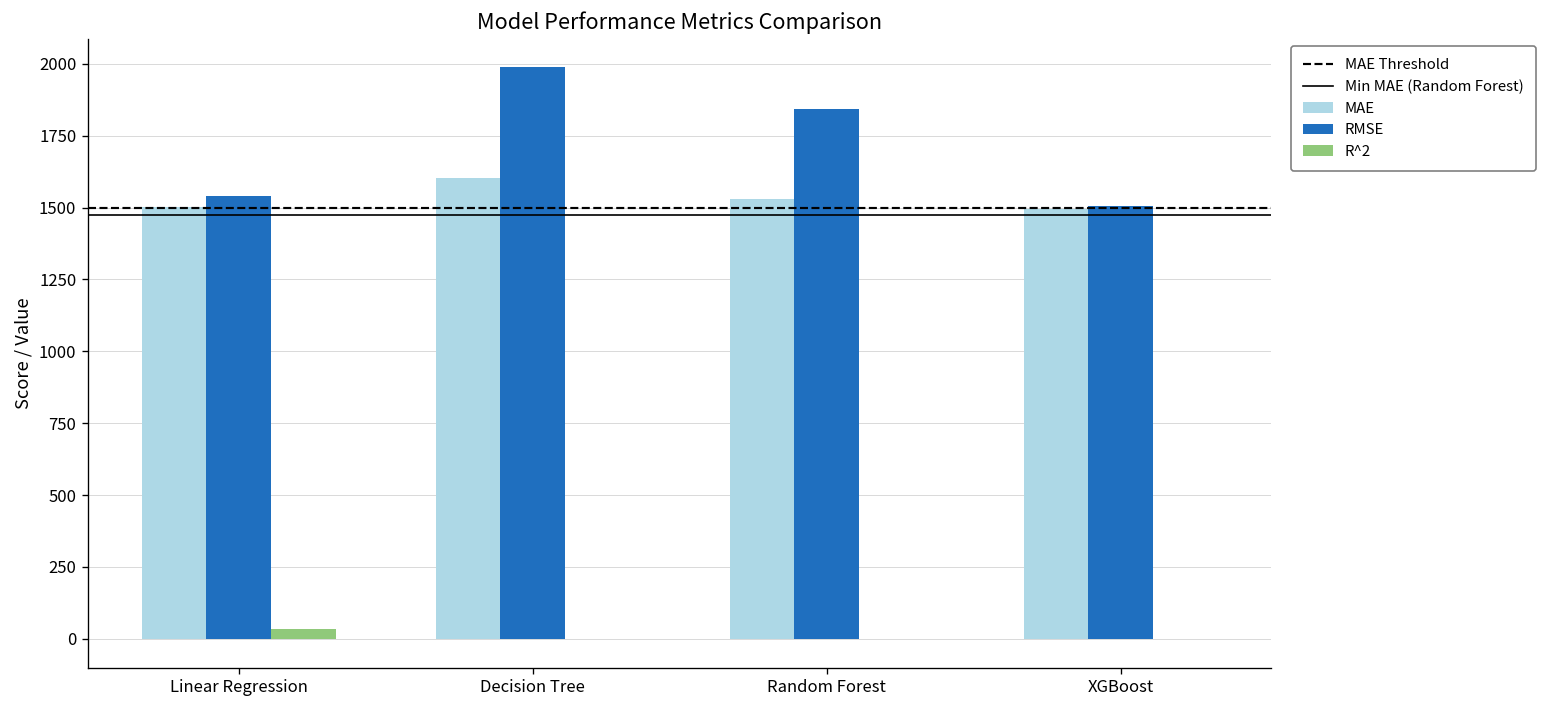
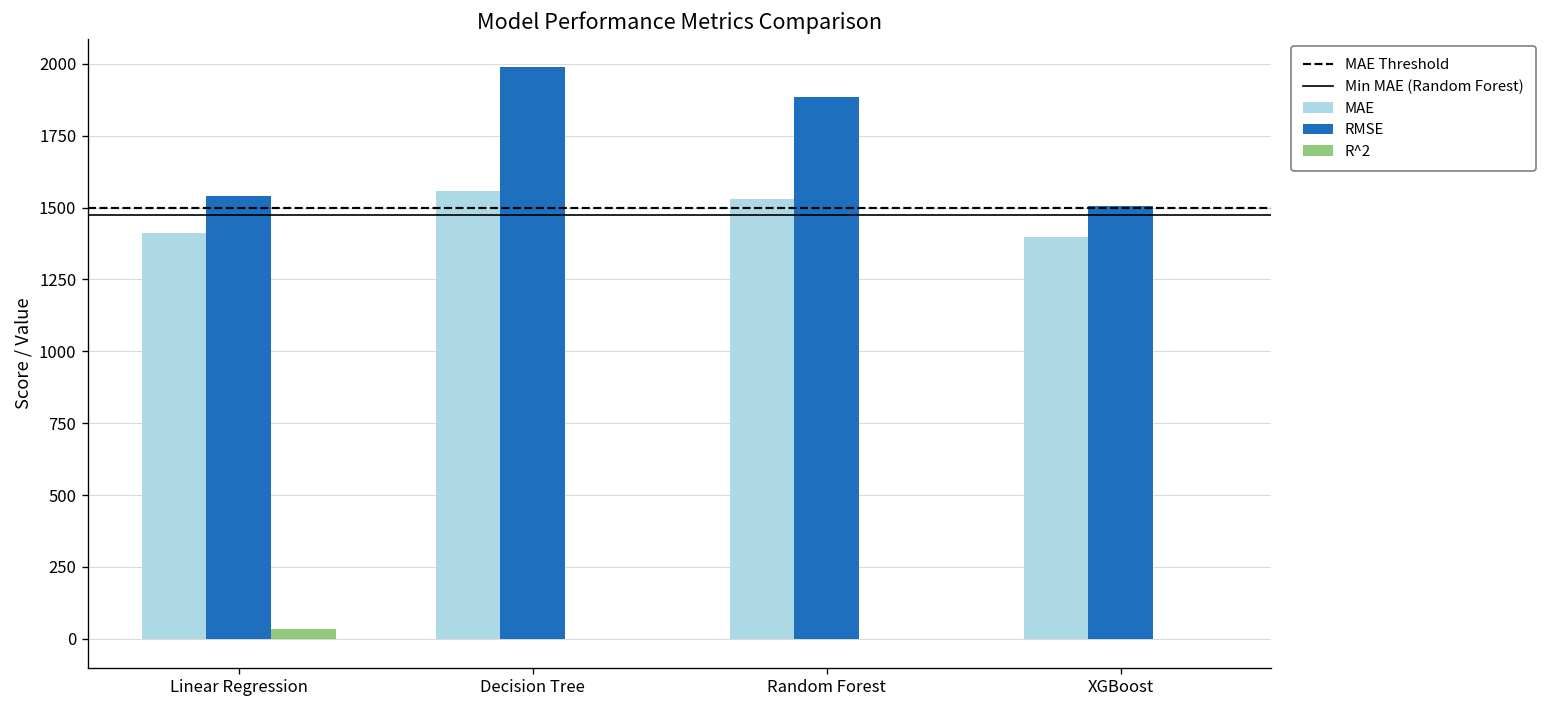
  {
    "MAE": {
-     "Linear Regression": 1500,
-     "Decision Tree": 1600,
+     "Linear Regression": 1410,
+     "Decision Tree": 1560,
      "Random Forest": 1530,
-     "XGBoost": 1490
+     "XGBoost": 1400
    },
    "RMSE": {
      "Linear Regression": 1540,
      "Decision Tree": 1990,
-     "Random Forest": 1840,
+     "Random Forest": 1880,
      "XGBoost": 1510
    },
    "R^2": {
      "Linear Regression": 40
    }
  }
